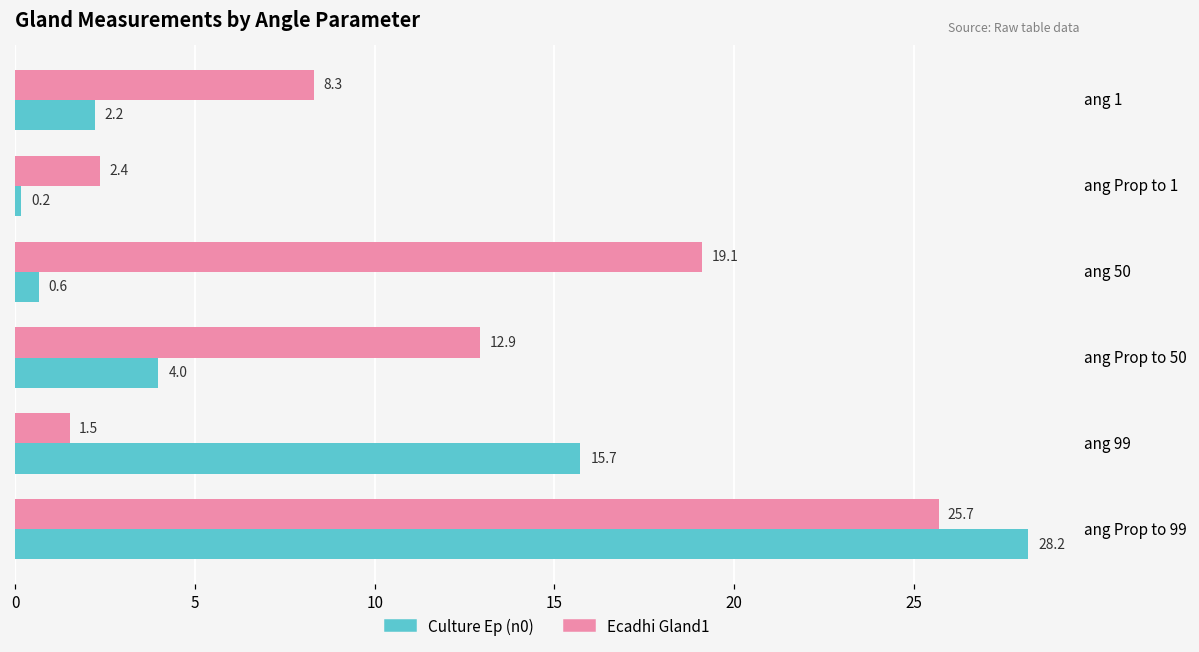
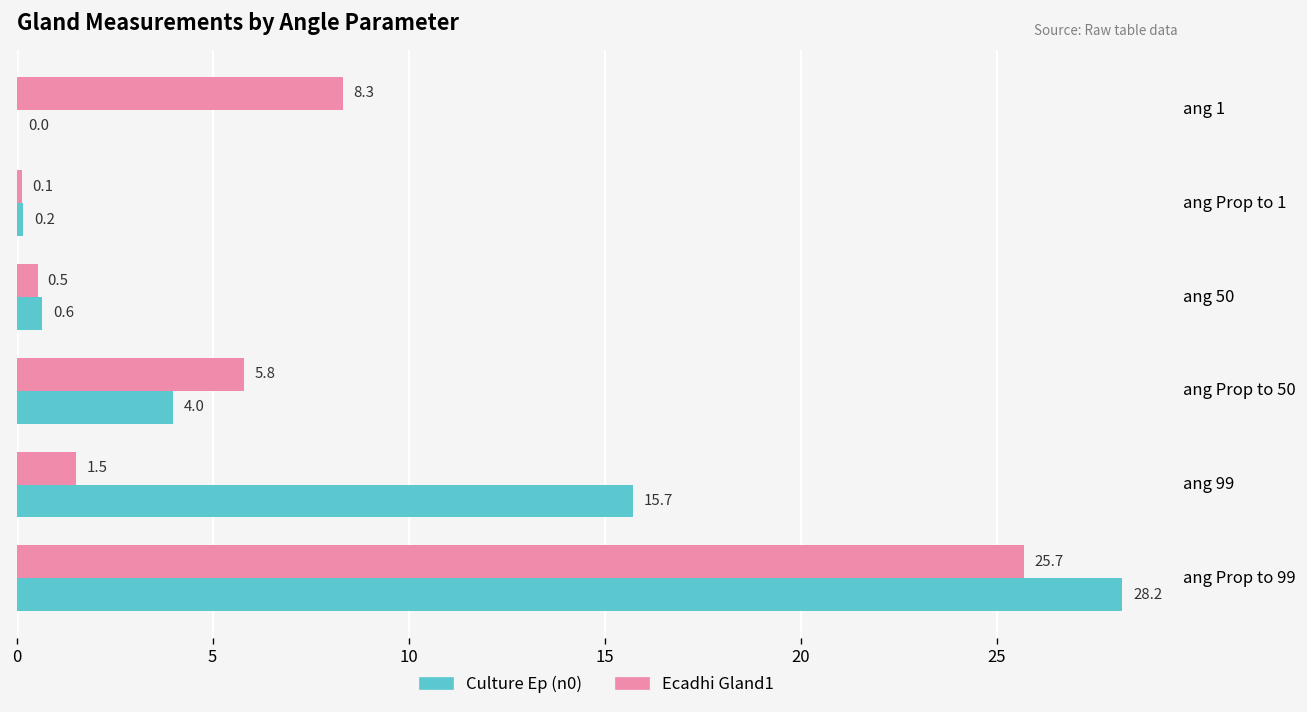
  {
    "Culture Ep (n0)": {
-     "ang 1": 2.2,
+     "ang 1": 0.0,
      "ang Prop to 1": 0.2,
      "ang 50": 0.6,
      "ang Prop to 50": 4.0,
      "ang 99": 15.7,
      "ang Prop to 99": 28.2
    },
    "Ecadhi Gland1": {
      "ang 1": 8.3,
-     "ang Prop to 1": 2.4,
-     "ang 50": 19.1,
-     "ang Prop to 50": 12.9,
+     "ang Prop to 1": 0.1,
+     "ang 50": 0.5,
+     "ang Prop to 50": 5.8,
      "ang 99": 1.5,
      "ang Prop to 99": 25.7
    }
  }
